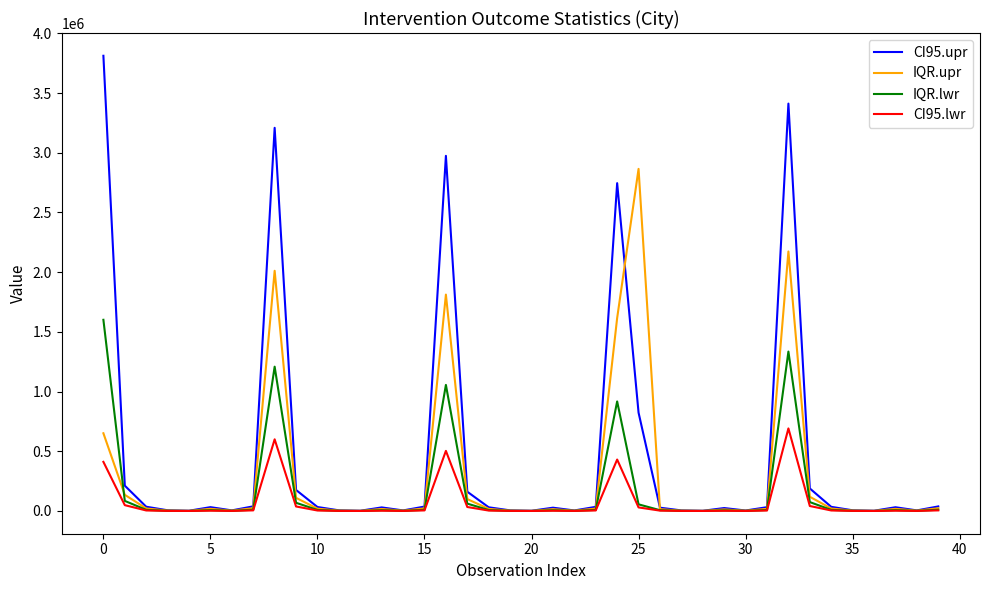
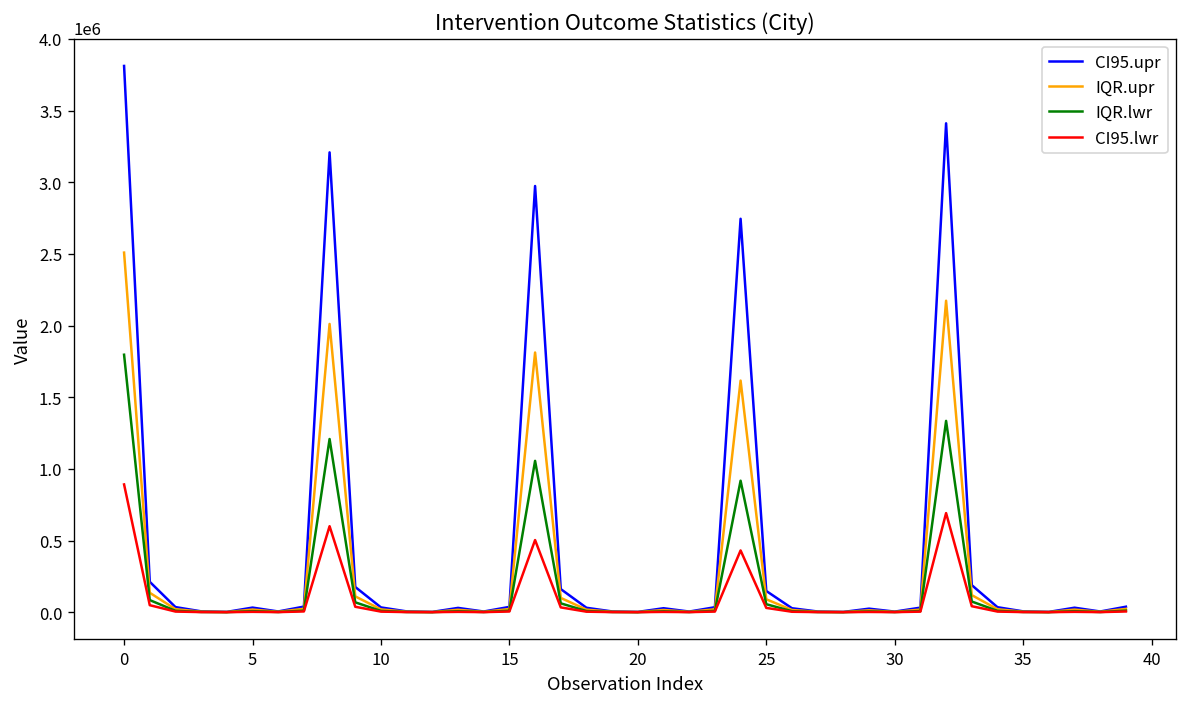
  {
    "CI95.upr": {
      "0": 3810000,
-     "25": 820000
+     "25": 150000
    },
    "IQR.upr": {
-     "0": 650000,
-     "25": 2860000
+     "0": 2510000,
+     "25": 90000
    },
    "IQR.lwr": {
-     "0": 1600000,
+     "0": 1800000,
      "25": 60000
    },
    "CI95.lwr": {
-     "0": 410000,
+     "0": 890000,
      "25": 30000
    }
  }
